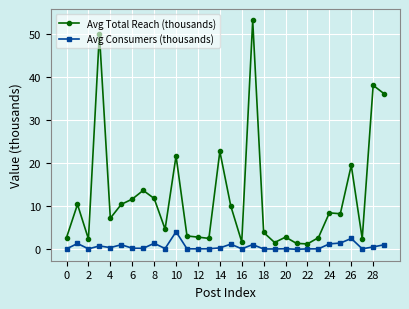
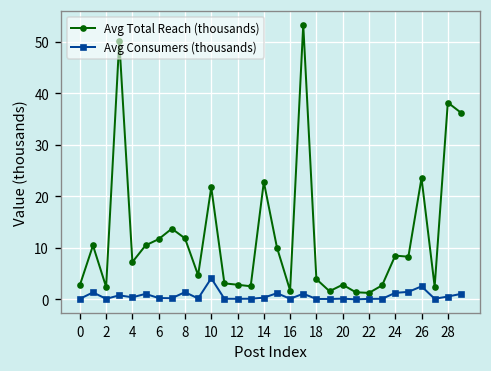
  {
    "Avg Total Reach (thousands)": {
      "0": 3,
      "2": 2,
      "4": 7,
      "6": 12,
      "8": 12,
      "10": 22,
      "12": 3,
      "14": 23,
      "16": 2,
      "18": 4,
      "20": 3,
      "22": 1,
      "24": 8,
-     "26": 20,
+     "26": 24,
      "28": 38
    },
    "Avg Consumers (thousands)": {
      "0": 0,
      "2": 0,
      "4": 0,
      "6": 0,
      "8": 1,
      "10": 4,
      "12": 0,
      "14": 0,
      "16": 0,
      "18": 0,
      "20": 0,
      "22": 0,
      "24": 1,
      "26": 3,
      "28": 1
    }
  }
